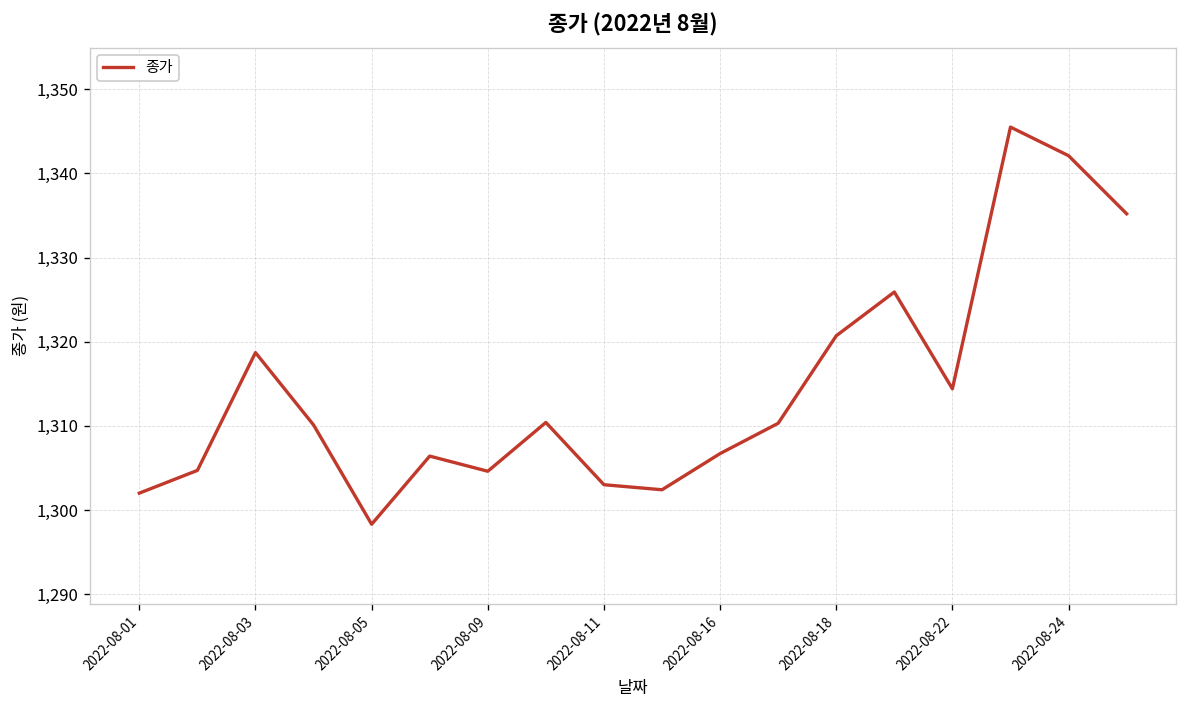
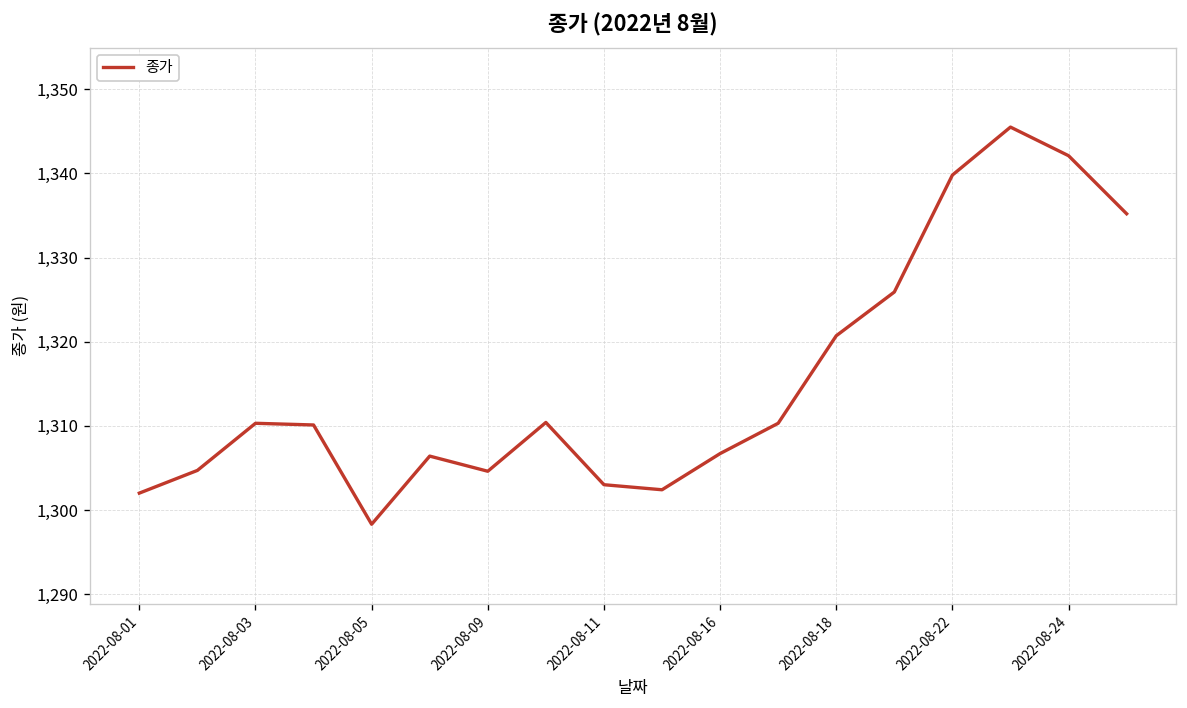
  {
    "2022-08-01": "1,302",
-   "2022-08-03": "1,319",
+   "2022-08-03": "1,310",
    "2022-08-05": "1,298",
    "2022-08-09": "1,305",
    "2022-08-11": "1,303",
    "2022-08-16": "1,307",
    "2022-08-18": "1,321",
-   "2022-08-22": "1,314",
+   "2022-08-22": "1,340",
    "2022-08-24": "1,342"
  }
